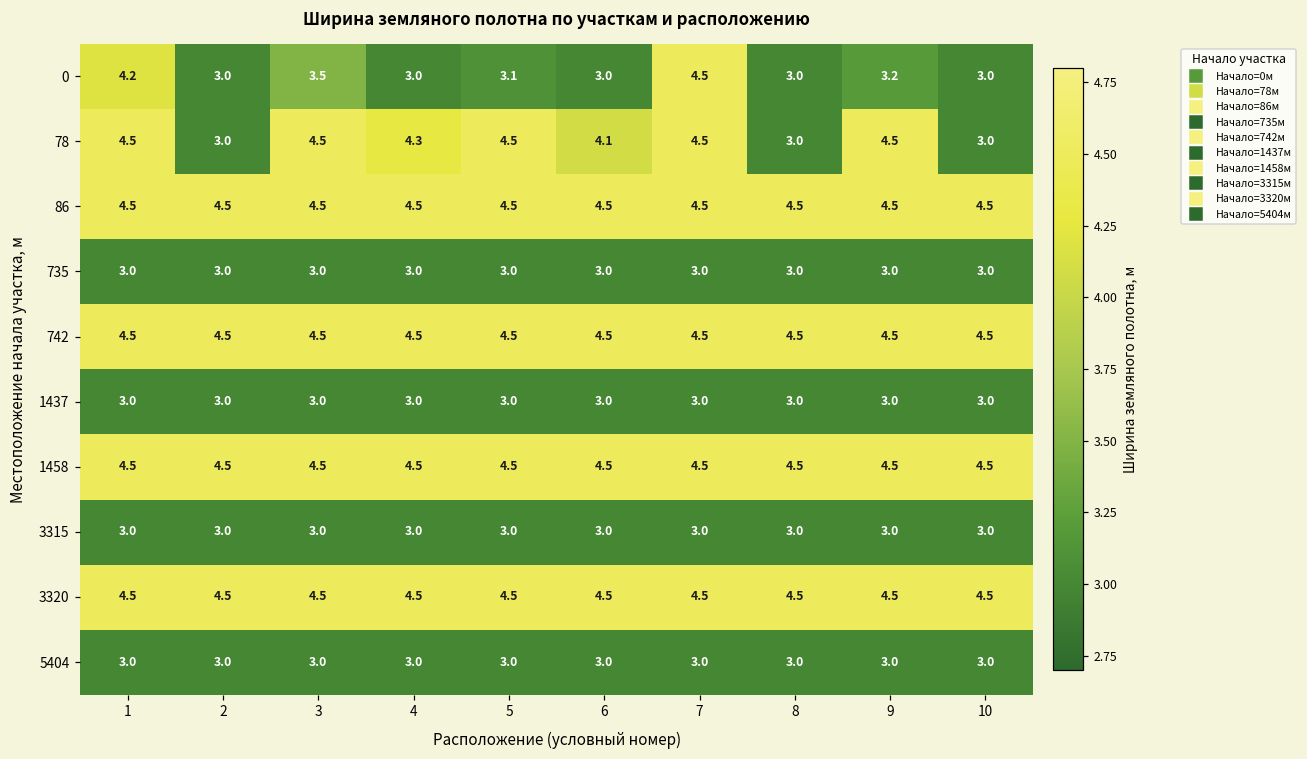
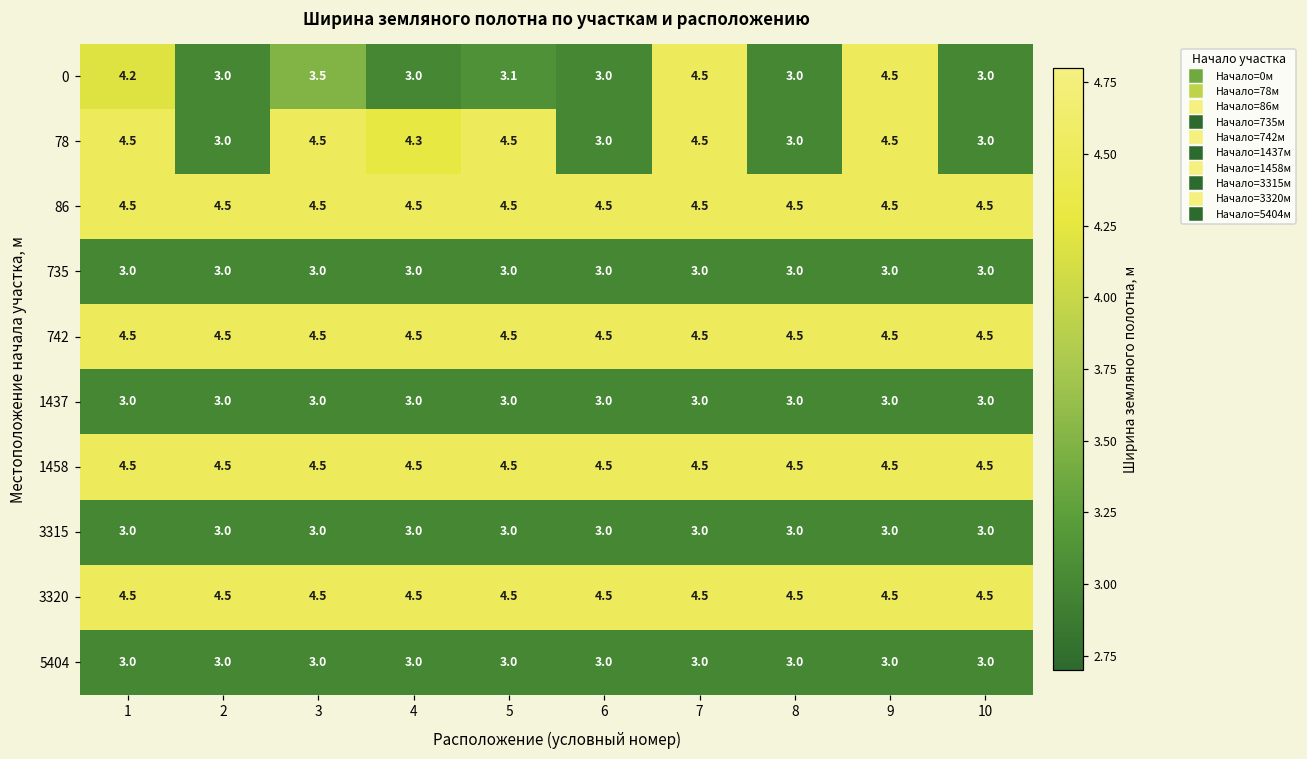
  {
    "0": {
      "1": 4.2,
      "2": 3.0,
      "3": 3.5,
      "4": 3.0,
      "5": 3.1,
      "6": 3.0,
      "7": 4.5,
      "8": 3.0,
-     "9": 3.2,
+     "9": 4.5,
      "10": 3.0
    },
    "78": {
      "1": 4.5,
      "2": 3.0,
      "3": 4.5,
      "4": 4.3,
      "5": 4.5,
-     "6": 4.1,
+     "6": 3.0,
      "7": 4.5,
      "8": 3.0,
      "9": 4.5,
      "10": 3.0
    },
    "86": {
      "1": 4.5,
      "2": 4.5,
      "3": 4.5,
      "4": 4.5,
      "5": 4.5,
      "6": 4.5,
      "7": 4.5,
      "8": 4.5,
      "9": 4.5,
      "10": 4.5
    },
    "735": {
      "1": 3.0,
      "2": 3.0,
      "3": 3.0,
      "4": 3.0,
      "5": 3.0,
      "6": 3.0,
      "7": 3.0,
      "8": 3.0,
      "9": 3.0,
      "10": 3.0
    },
    "742": {
      "1": 4.5,
      "2": 4.5,
      "3": 4.5,
      "4": 4.5,
      "5": 4.5,
      "6": 4.5,
      "7": 4.5,
      "8": 4.5,
      "9": 4.5,
      "10": 4.5
    },
    "1437": {
      "1": 3.0,
      "2": 3.0,
      "3": 3.0,
      "4": 3.0,
      "5": 3.0,
      "6": 3.0,
      "7": 3.0,
      "8": 3.0,
      "9": 3.0,
      "10": 3.0
    },
    "1458": {
      "1": 4.5,
      "2": 4.5,
      "3": 4.5,
      "4": 4.5,
      "5": 4.5,
      "6": 4.5,
      "7": 4.5,
      "8": 4.5,
      "9": 4.5,
      "10": 4.5
    },
    "3315": {
      "1": 3.0,
      "2": 3.0,
      "3": 3.0,
      "4": 3.0,
      "5": 3.0,
      "6": 3.0,
      "7": 3.0,
      "8": 3.0,
      "9": 3.0,
      "10": 3.0
    },
    "3320": {
      "1": 4.5,
      "2": 4.5,
      "3": 4.5,
      "4": 4.5,
      "5": 4.5,
      "6": 4.5,
      "7": 4.5,
      "8": 4.5,
      "9": 4.5,
      "10": 4.5
    },
    "5404": {
      "1": 3.0,
      "2": 3.0,
      "3": 3.0,
      "4": 3.0,
      "5": 3.0,
      "6": 3.0,
      "7": 3.0,
      "8": 3.0,
      "9": 3.0,
      "10": 3.0
    }
  }
